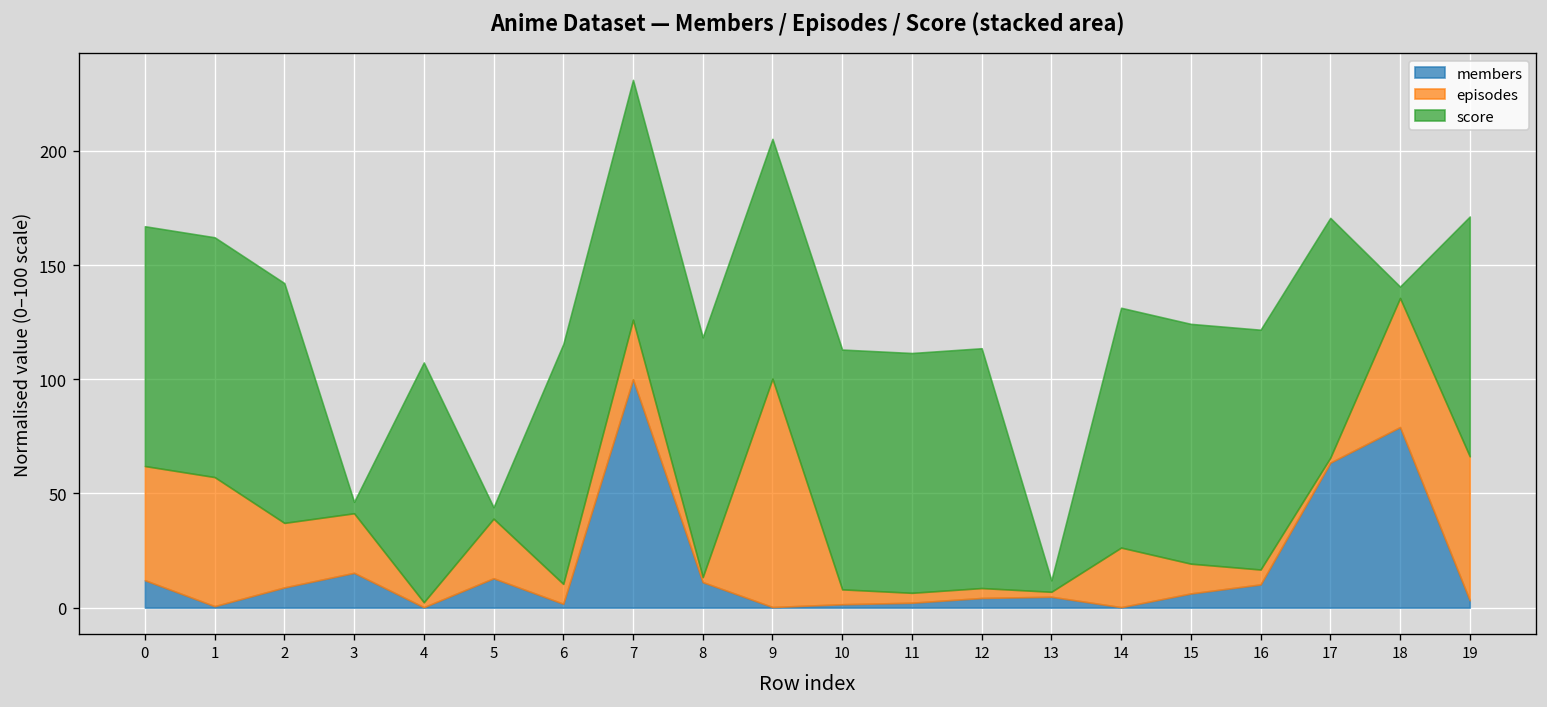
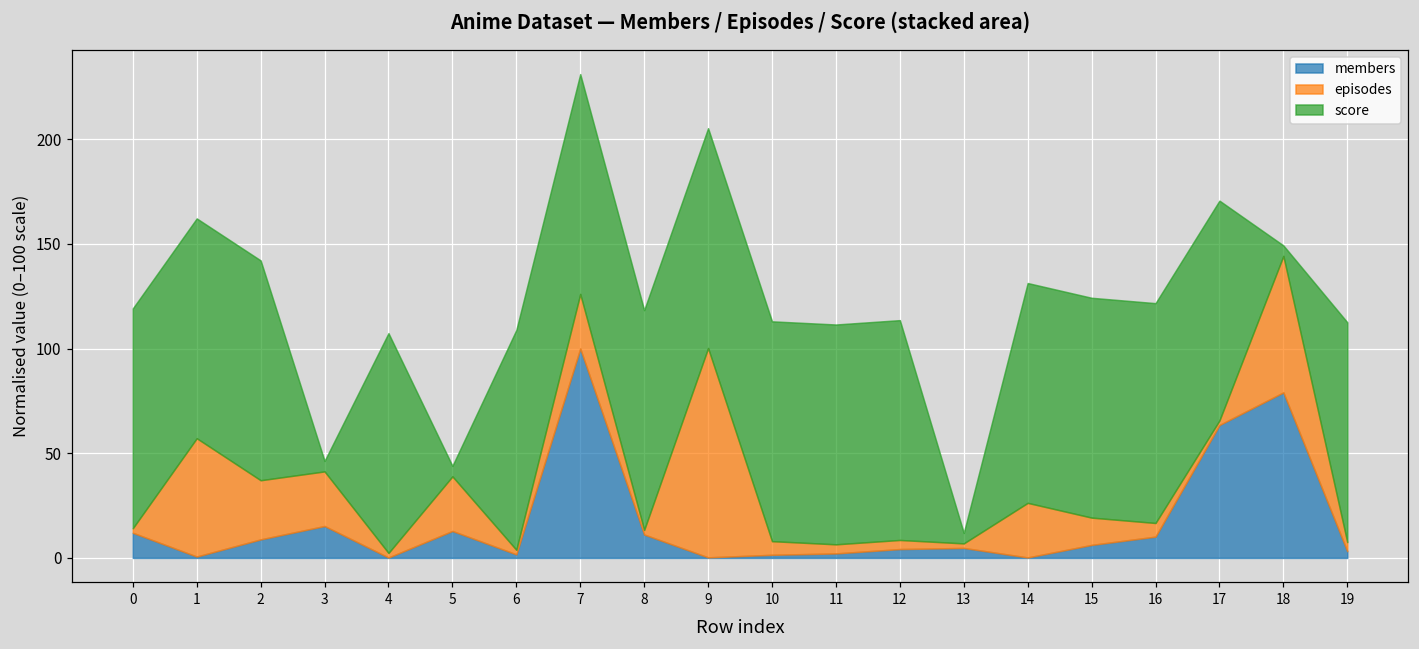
  {
    "members": {
      "0": 12,
      "2": 9,
      "3": 15,
      "5": 13,
      "6": 2,
      "7": 100,
      "8": 11,
      "10": 1,
      "11": 2,
      "12": 4,
      "13": 5,
      "15": 6,
      "16": 10,
      "17": 63,
      "18": 79,
      "19": 3
    },
    "episodes": {
-     "0": 50,
+     "0": 2,
      "1": 57,
      "2": 28,
      "3": 26,
      "4": 2,
      "5": 26,
-     "6": 9,
+     "6": 2,
      "7": 26,
      "8": 2,
      "9": 100,
      "10": 7,
      "11": 4,
      "12": 4,
      "13": 2,
      "14": 26,
      "15": 13,
      "16": 7,
      "17": 2,
-     "18": 57,
-     "19": 63
+     "18": 65,
+     "19": 4
    },
    "score": {
      "0": 105,
      "1": 105,
      "2": 105,
      "3": 5,
      "4": 105,
      "5": 5,
      "6": 105,
      "7": 105,
      "8": 105,
      "9": 105,
      "10": 105,
      "11": 105,
      "12": 105,
      "13": 5,
      "14": 105,
      "15": 105,
      "16": 105,
      "17": 105,
      "18": 5,
      "19": 105
    }
  }
